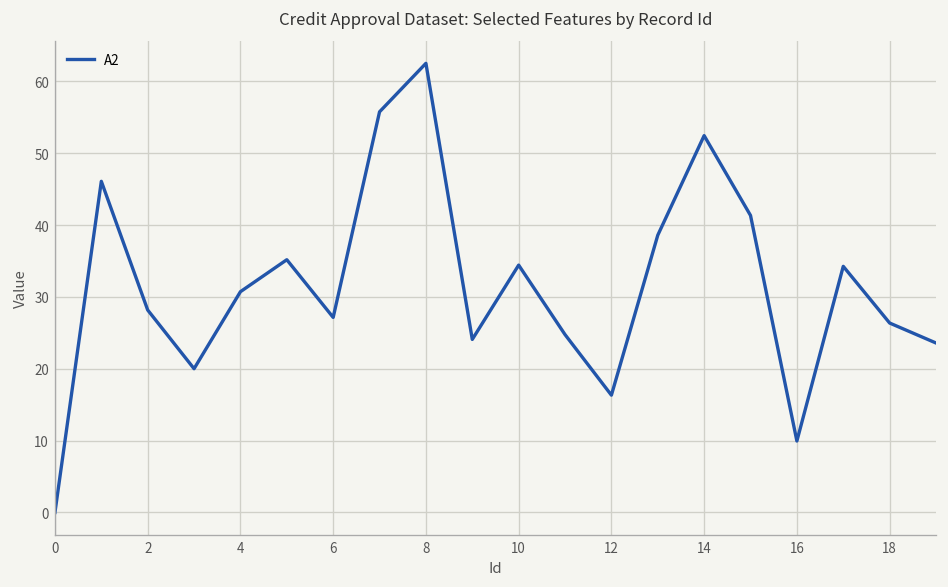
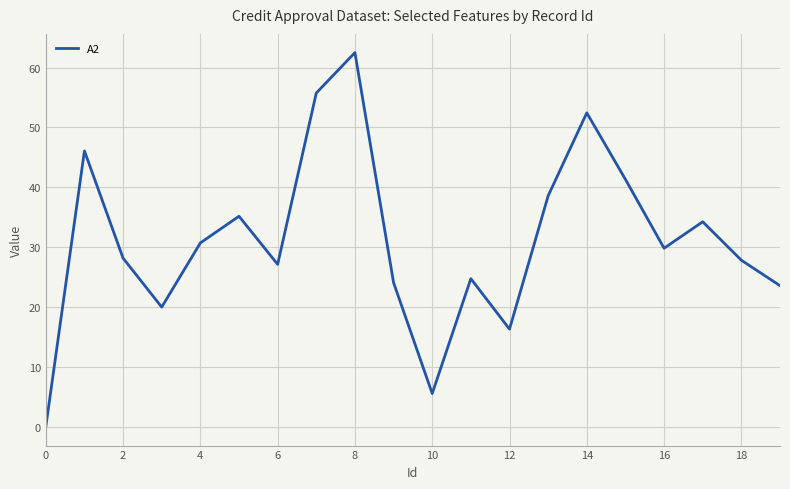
  {
    "0": 0,
    "2": 28,
    "4": 31,
    "6": 27,
    "8": 63,
-   "10": 34,
+   "10": 6,
    "12": 16,
    "14": 52,
-   "16": 10,
-   "18": 26
+   "16": 30,
+   "18": 28
  }
